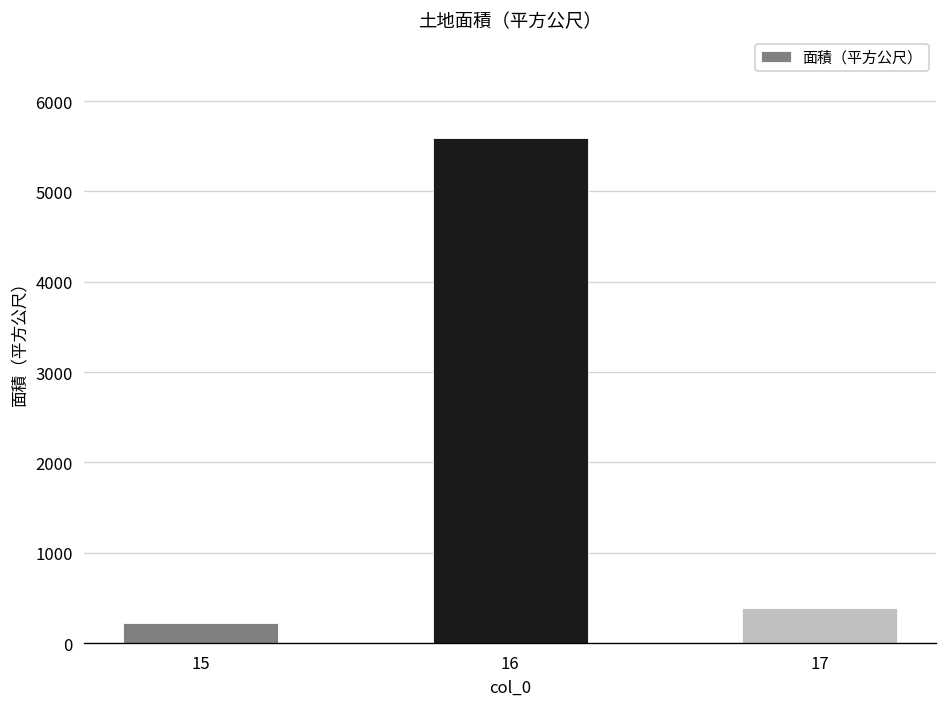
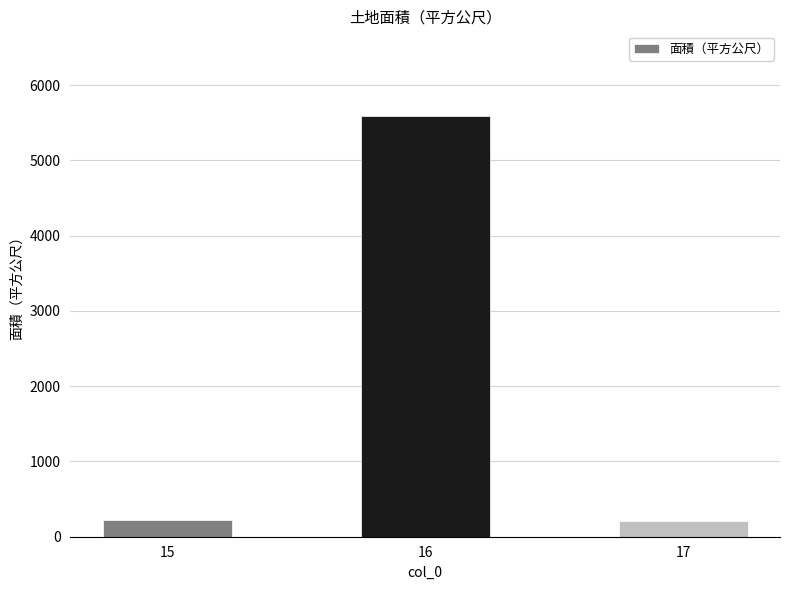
  {
    "15": 200,
    "16": 5600,
-   "17": 400
+   "17": 200
  }
